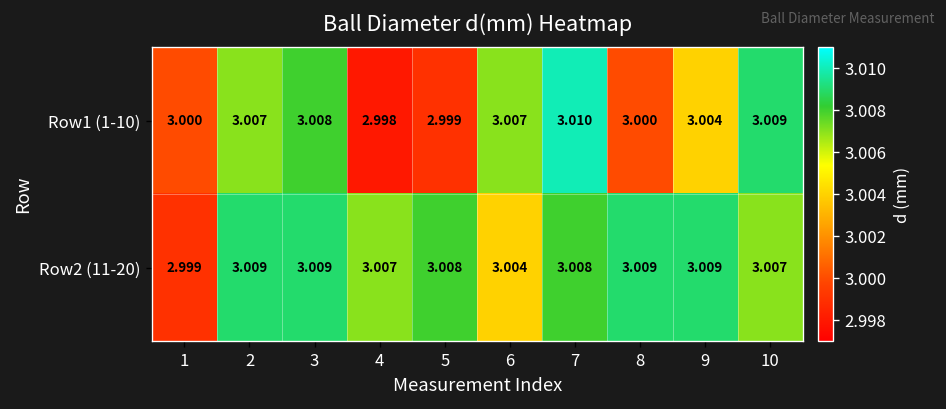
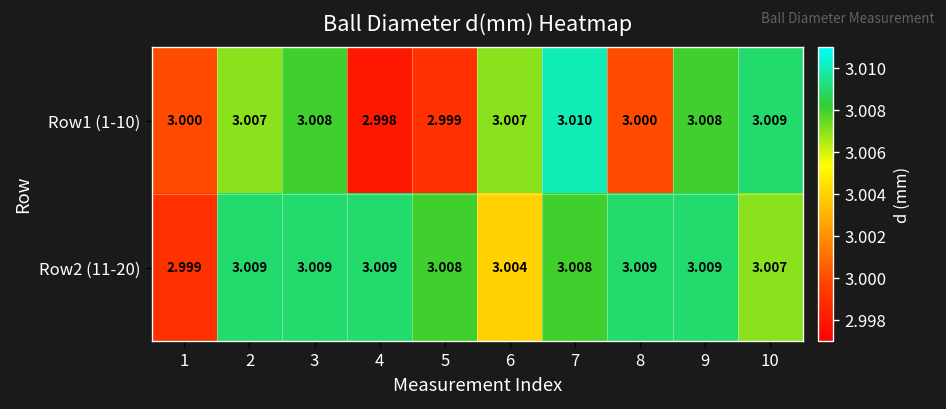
  {
    "Row1 (1-10)": {
      "1": 3.000,
      "2": 3.007,
      "3": 3.008,
      "4": 2.998,
      "5": 2.999,
      "6": 3.007,
      "7": 3.010,
      "8": 3.000,
-     "9": 3.004,
+     "9": 3.008,
      "10": 3.009
    },
    "Row2 (11-20)": {
      "1": 2.999,
      "2": 3.009,
      "3": 3.009,
-     "4": 3.007,
+     "4": 3.009,
      "5": 3.008,
      "6": 3.004,
      "7": 3.008,
      "8": 3.009,
      "9": 3.009,
      "10": 3.007
    }
  }
